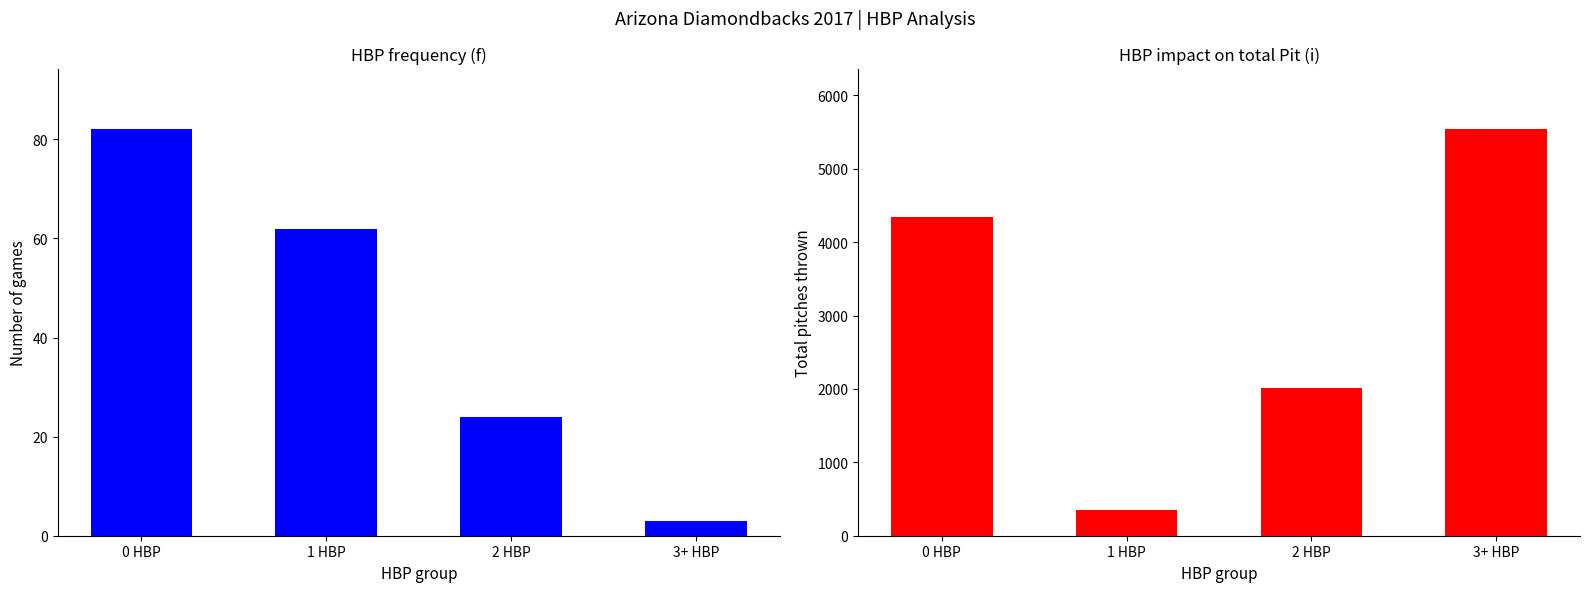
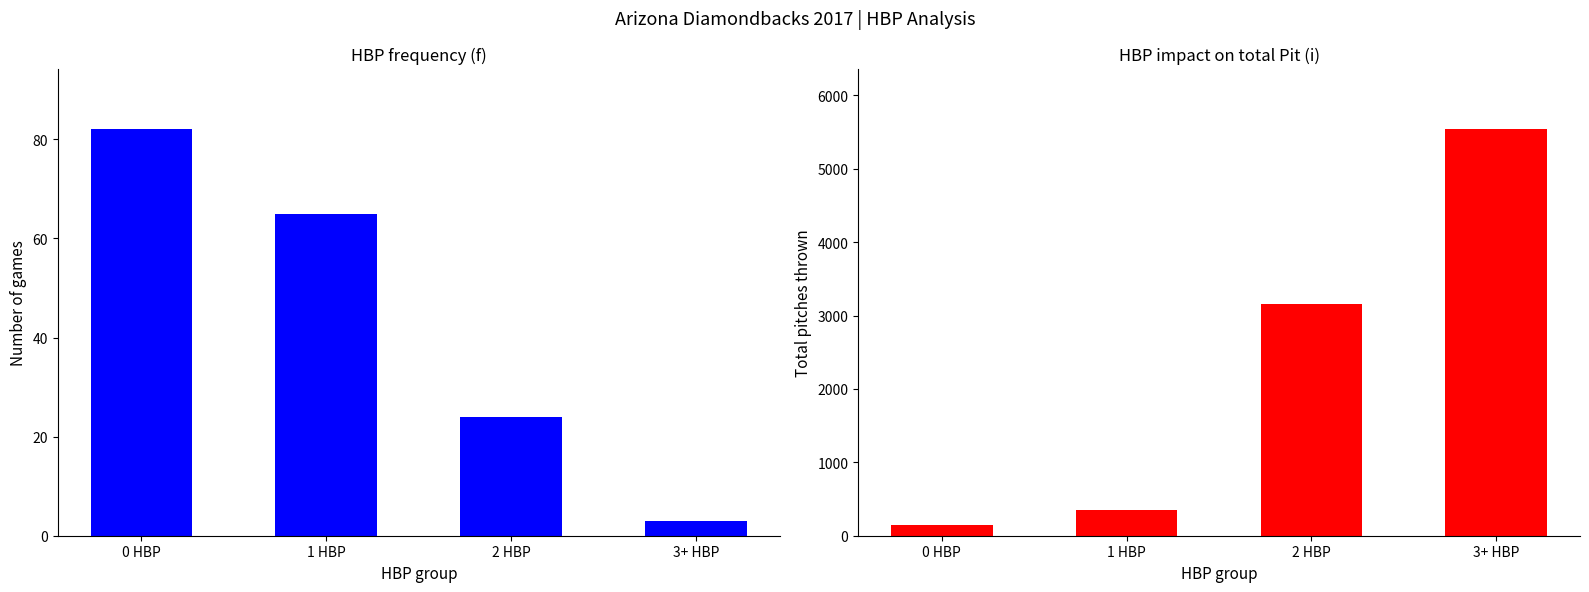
  {
    "HBP frequency (f)": {
      "0 HBP": 82,
-     "1 HBP": 62,
+     "1 HBP": 65,
      "2 HBP": 24,
      "3+ HBP": 3
    },
    "HBP impact on total Pit (i)": {
-     "0 HBP": 4300,
+     "0 HBP": 100,
      "1 HBP": 400,
-     "2 HBP": 2000,
+     "2 HBP": 3200,
      "3+ HBP": 5500
    }
  }
